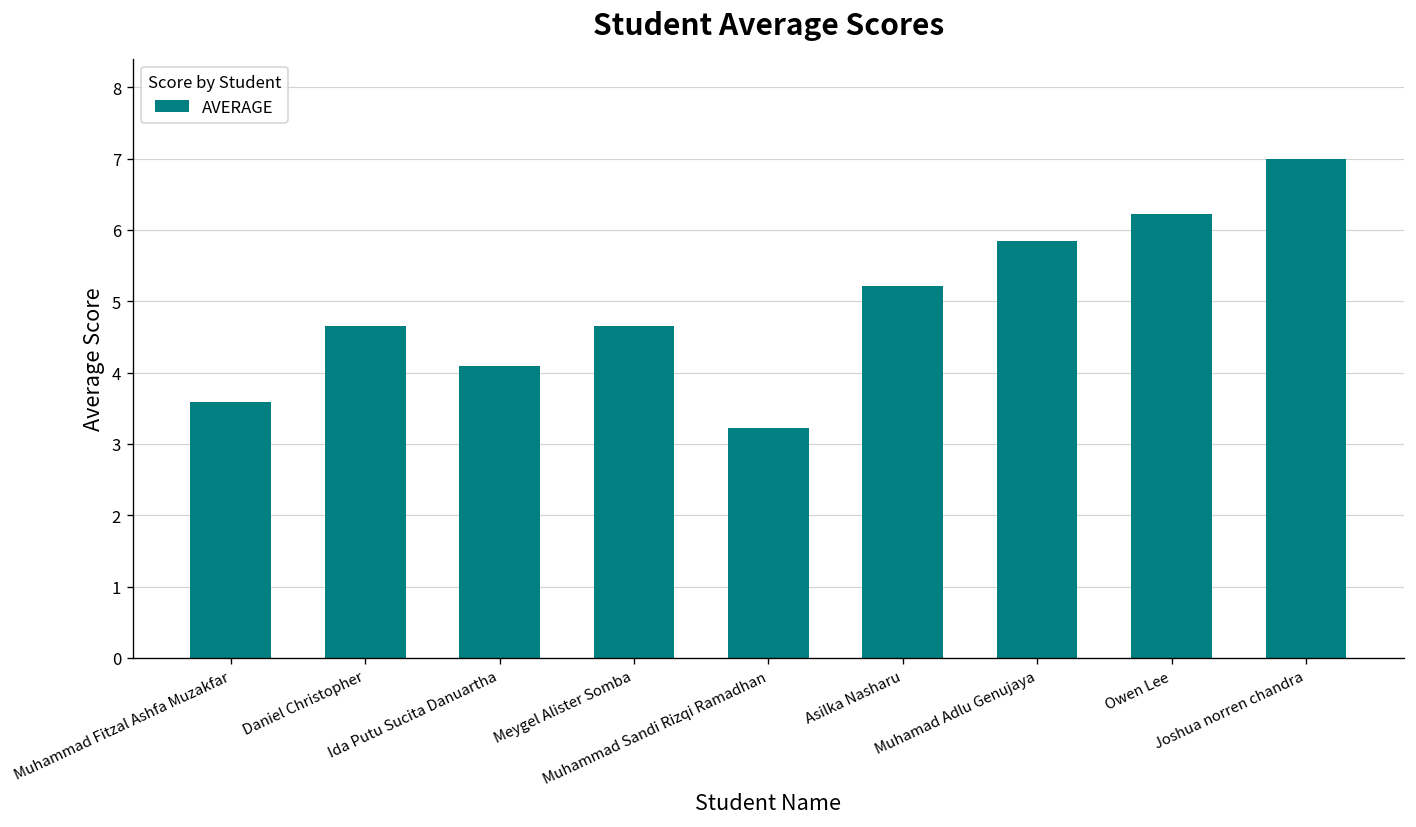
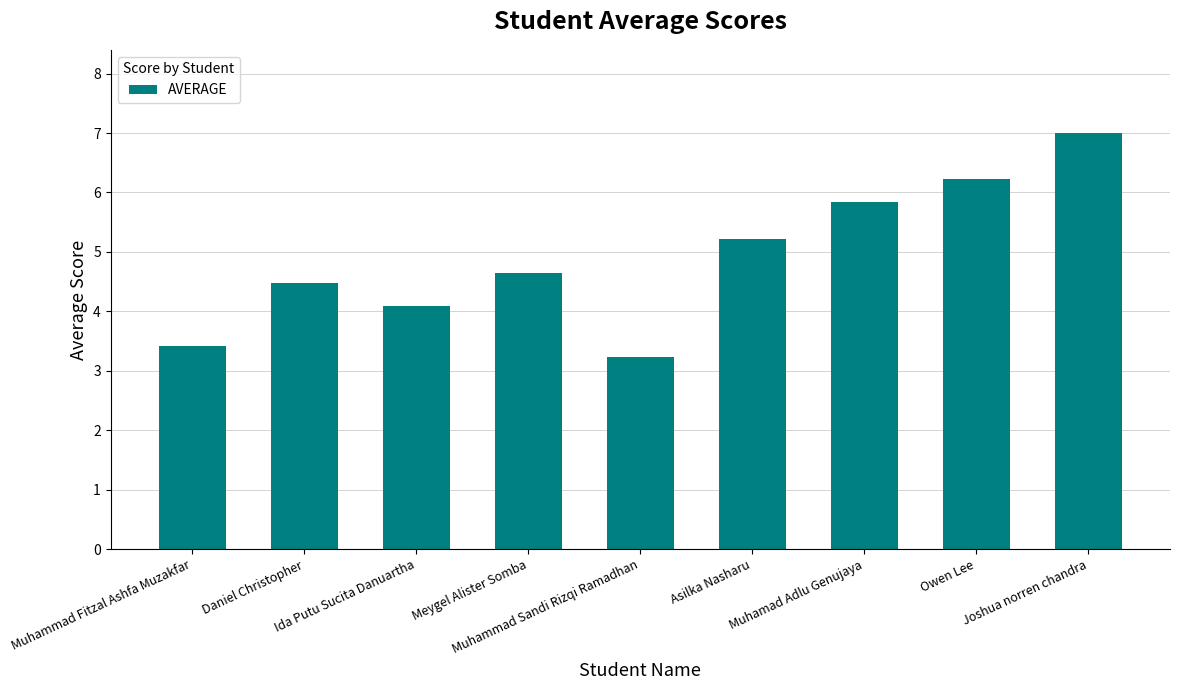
  {
-   "Muhammad Fitzal Ashfa Muzakfar": 3.6,
-   "Daniel Christopher": 4.7,
+   "Muhammad Fitzal Ashfa Muzakfar": 3.4,
+   "Daniel Christopher": 4.5,
    "Ida Putu Sucita Danuartha": 4.1,
    "Meygel Alister Somba": 4.7,
    "Muhammad Sandi Rizqi Ramadhan": 3.2,
    "Asilka Nasharu": 5.2,
    "Muhamad Adlu Genujaya": 5.8,
    "Owen Lee": 6.2,
    "Joshua norren chandra": 7.0
  }
